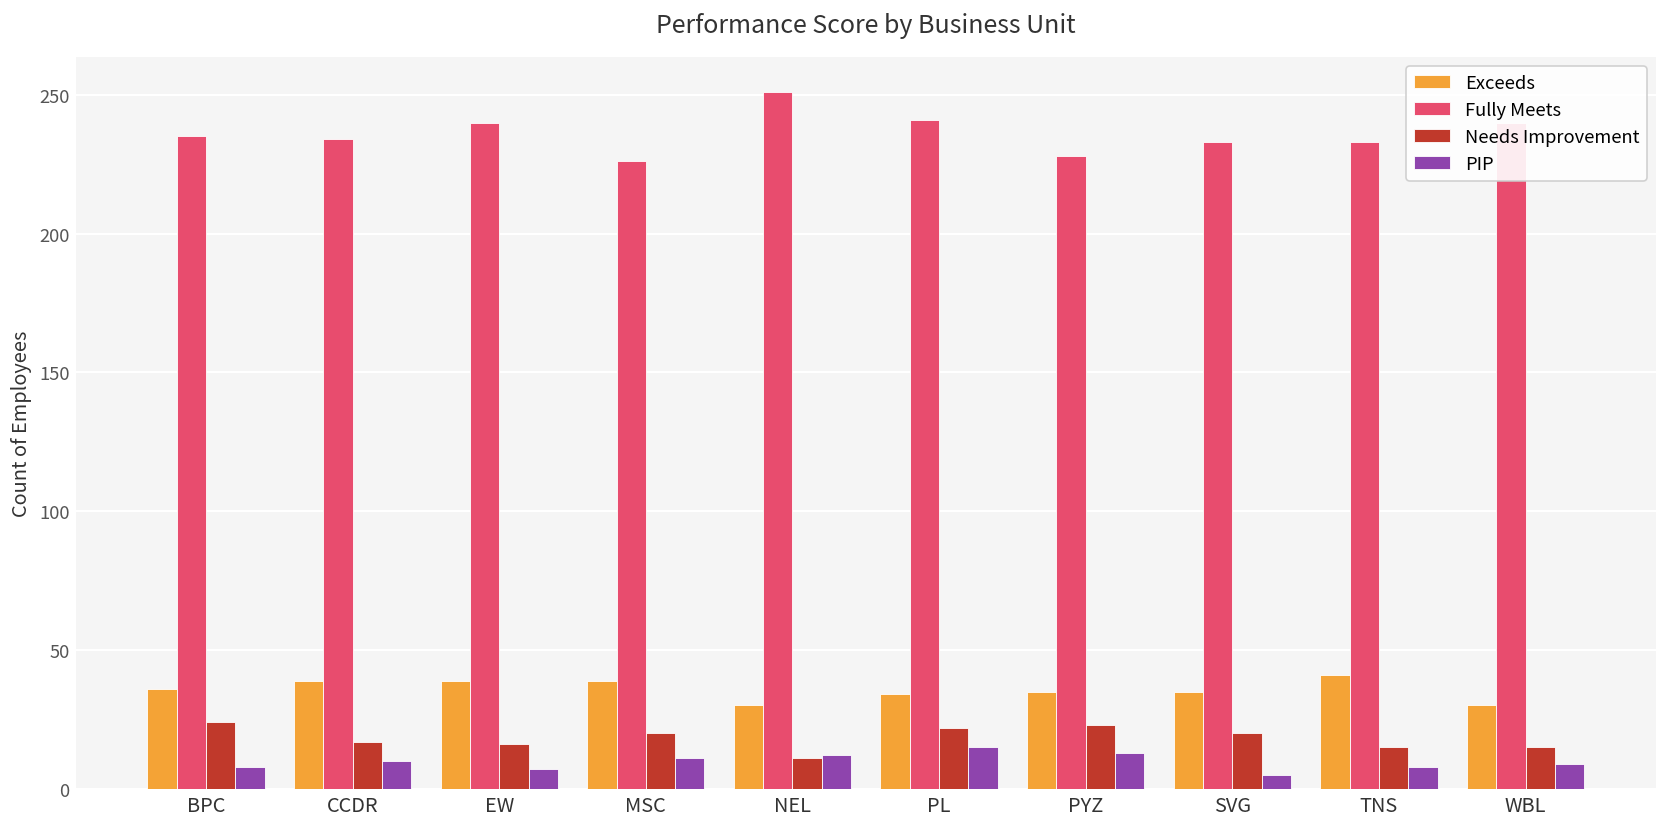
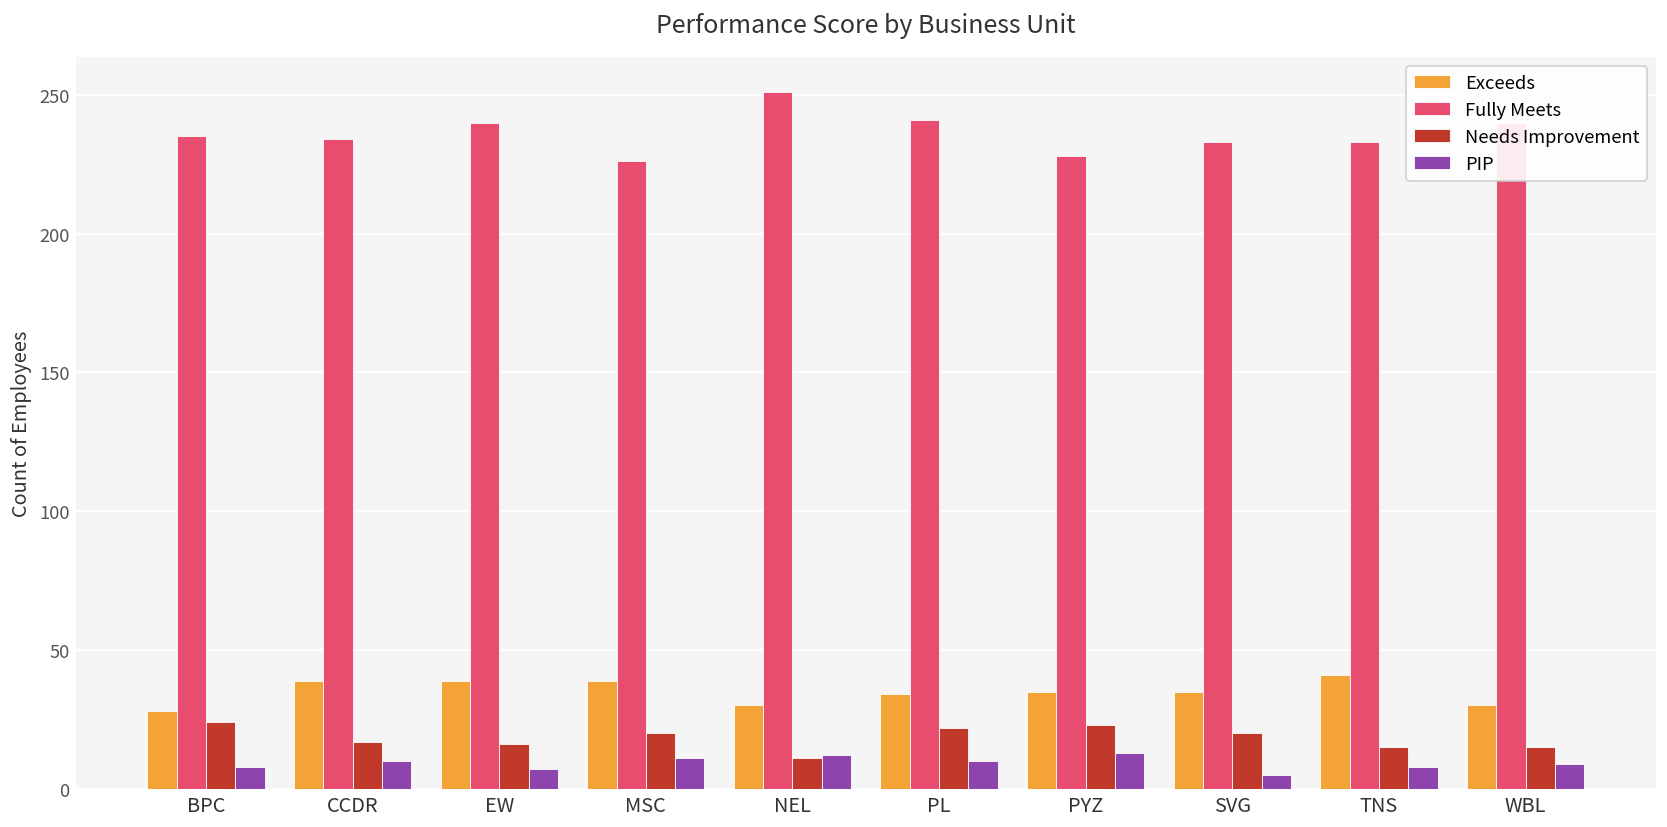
  {
    "Exceeds": {
-     "BPC": 36,
+     "BPC": 28,
      "CCDR": 39,
      "EW": 39,
      "MSC": 39,
      "NEL": 30,
      "PL": 34,
      "PYZ": 35,
      "SVG": 35,
      "TNS": 41,
      "WBL": 30
    },
    "Fully Meets": {
      "BPC": 235,
      "CCDR": 234,
      "EW": 240,
      "MSC": 226,
      "NEL": 251,
      "PL": 241,
      "PYZ": 228,
      "SVG": 233,
      "TNS": 233
    },
    "Needs Improvement": {
      "BPC": 24,
      "CCDR": 17,
      "EW": 16,
      "MSC": 20,
      "NEL": 11,
      "PL": 22,
      "PYZ": 23,
      "SVG": 20,
      "TNS": 15,
      "WBL": 15
    },
    "PIP": {
      "BPC": 8,
      "CCDR": 10,
      "EW": 7,
      "MSC": 11,
      "NEL": 12,
-     "PL": 15,
+     "PL": 10,
      "PYZ": 13,
      "SVG": 5,
      "TNS": 8,
      "WBL": 9
    }
  }
